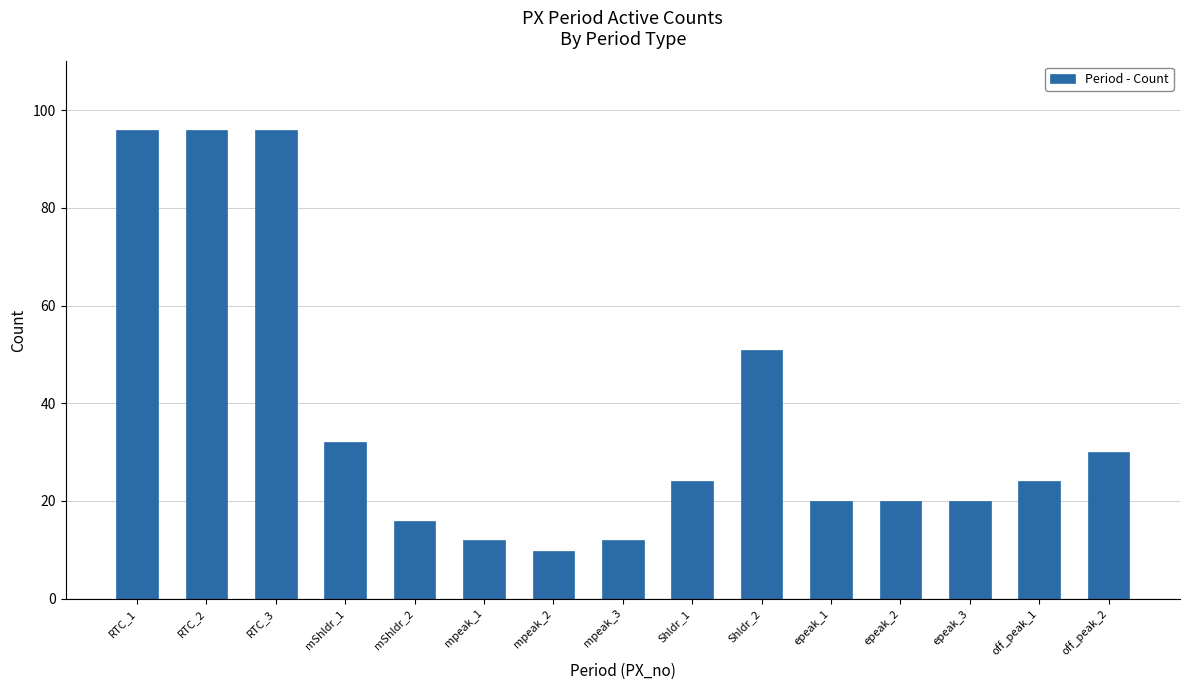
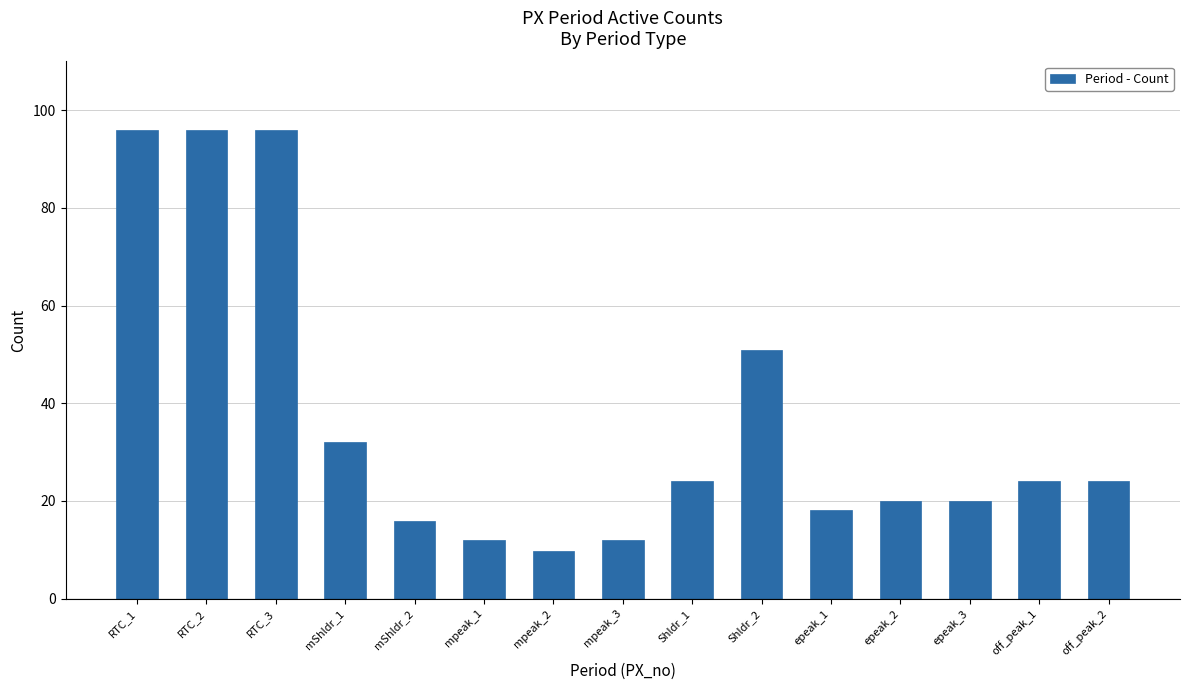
  {
    "RTC_1": 96,
    "RTC_2": 96,
    "RTC_3": 96,
    "mShldr_1": 32,
    "mShldr_2": 16,
    "mpeak_1": 12,
    "mpeak_2": 10,
    "mpeak_3": 12,
    "Shldr_1": 24,
    "Shldr_2": 51,
-   "epeak_1": 20,
+   "epeak_1": 18,
    "epeak_2": 20,
    "epeak_3": 20,
    "off_peak_1": 24,
-   "off_peak_2": 30
+   "off_peak_2": 24
  }
